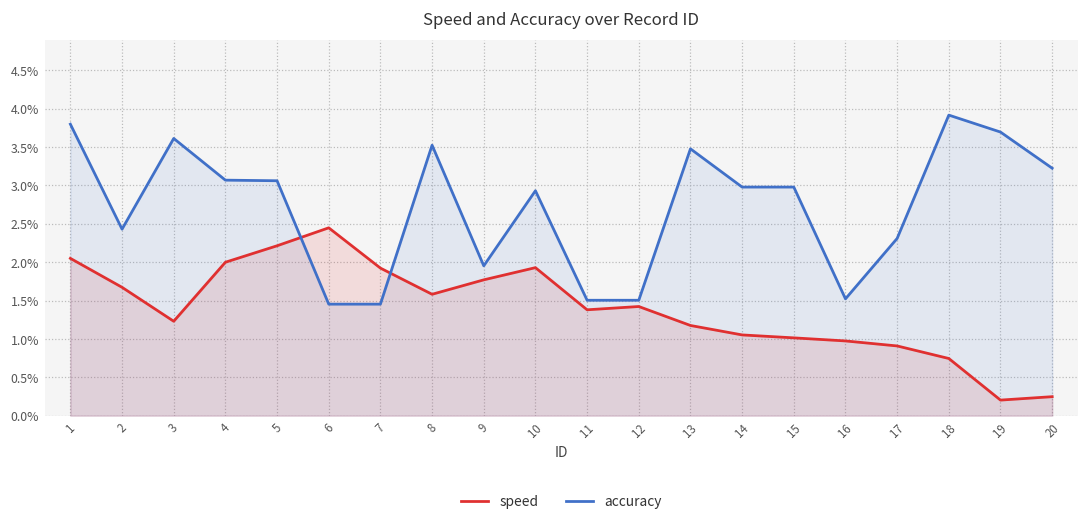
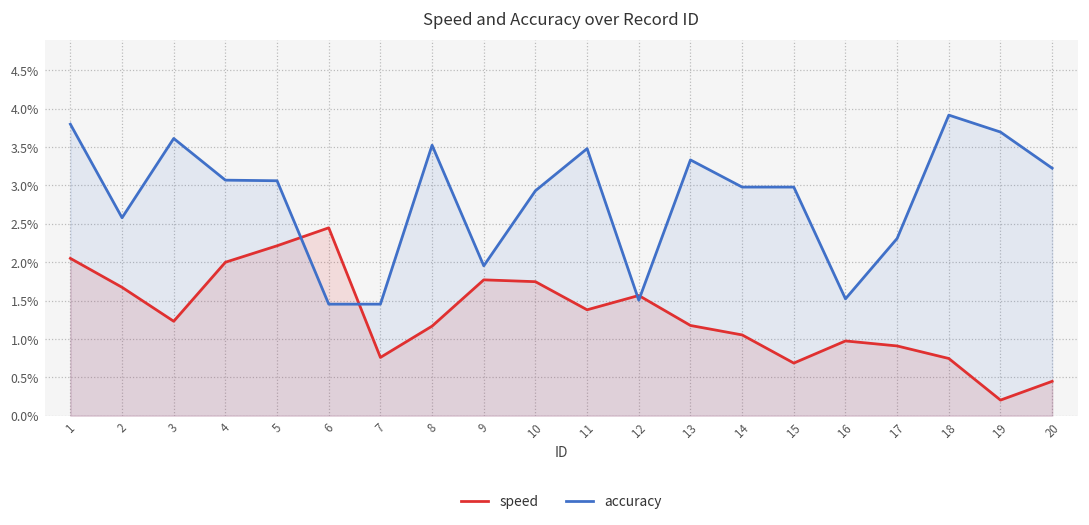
  {
    "speed": {
      "1": "2.1%",
      "2": "1.7%",
      "3": "1.2%",
      "4": "2.0%",
      "5": "2.2%",
      "6": "2.4%",
-     "7": "1.9%",
-     "8": "1.6%",
+     "7": "0.8%",
+     "8": "1.2%",
      "9": "1.8%",
-     "10": "1.9%",
+     "10": "1.7%",
      "11": "1.4%",
-     "12": "1.4%",
+     "12": "1.6%",
      "13": "1.2%",
      "14": "1.1%",
-     "15": "1.0%",
+     "15": "0.7%",
      "16": "1.0%",
      "17": "0.9%",
      "18": "0.7%",
      "19": "0.2%",
-     "20": "0.2%"
+     "20": "0.4%"
    },
    "accuracy": {
      "1": "3.8%",
-     "2": "2.4%",
+     "2": "2.6%",
      "3": "3.6%",
      "4": "3.1%",
      "5": "3.1%",
      "6": "1.5%",
      "7": "1.5%",
      "8": "3.5%",
      "9": "2.0%",
      "10": "2.9%",
-     "11": "1.5%",
+     "11": "3.5%",
      "12": "1.5%",
-     "13": "3.5%",
+     "13": "3.3%",
      "14": "3.0%",
      "15": "3.0%",
      "16": "1.5%",
      "17": "2.3%",
      "18": "3.9%",
      "19": "3.7%",
      "20": "3.2%"
    }
  }
